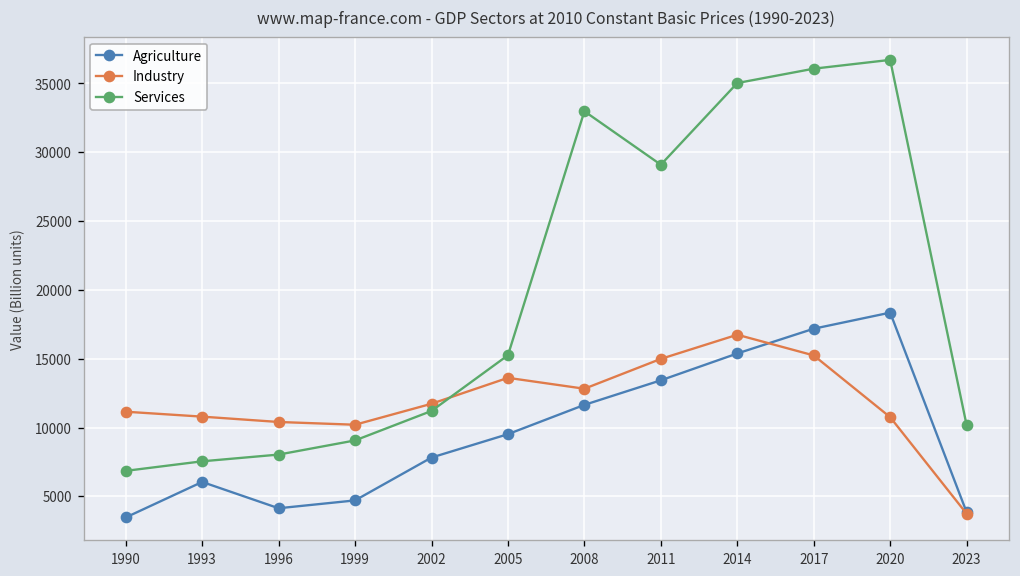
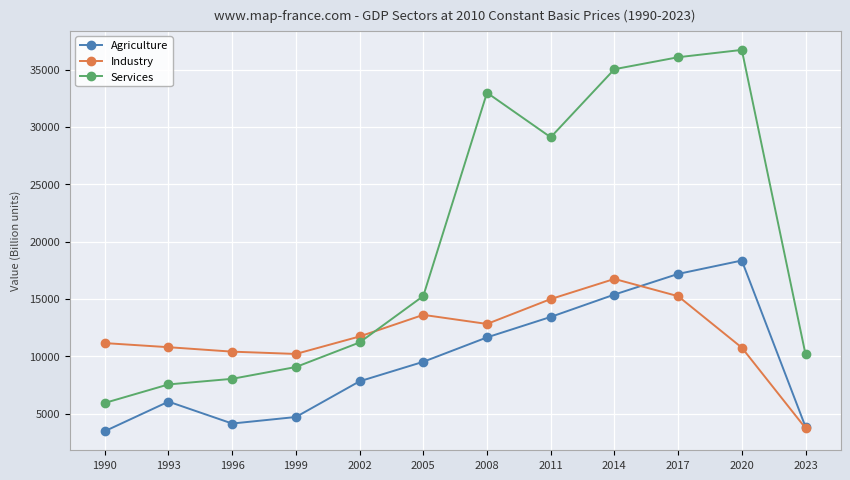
  {
    "Agriculture": {
      "1990": 3500,
      "1993": 6000,
      "1996": 4100,
      "1999": 4700,
      "2002": 7800,
      "2005": 9500,
      "2008": 11600,
      "2011": 13400,
      "2014": 15400,
      "2017": 17200,
      "2020": 18300
    },
    "Industry": {
      "1990": 11100,
      "1993": 10800,
      "1996": 10400,
      "1999": 10200,
      "2002": 11700,
      "2005": 13600,
      "2008": 12800,
      "2011": 15000,
      "2014": 16700,
      "2017": 15200,
      "2020": 10800
    },
    "Services": {
-     "1990": 6800,
+     "1990": 5900,
      "1993": 7500,
      "1996": 8000,
      "1999": 9100,
      "2002": 11200,
      "2005": 15300,
      "2008": 33000,
      "2011": 29100,
      "2014": 35000,
      "2017": 36100,
      "2020": 36700,
      "2023": 10200
    }
  }
